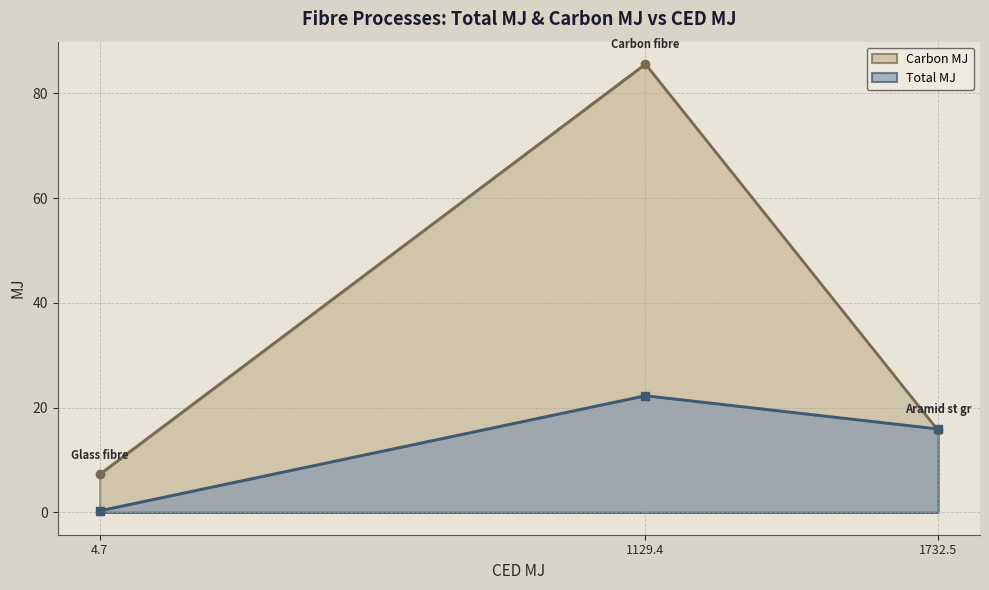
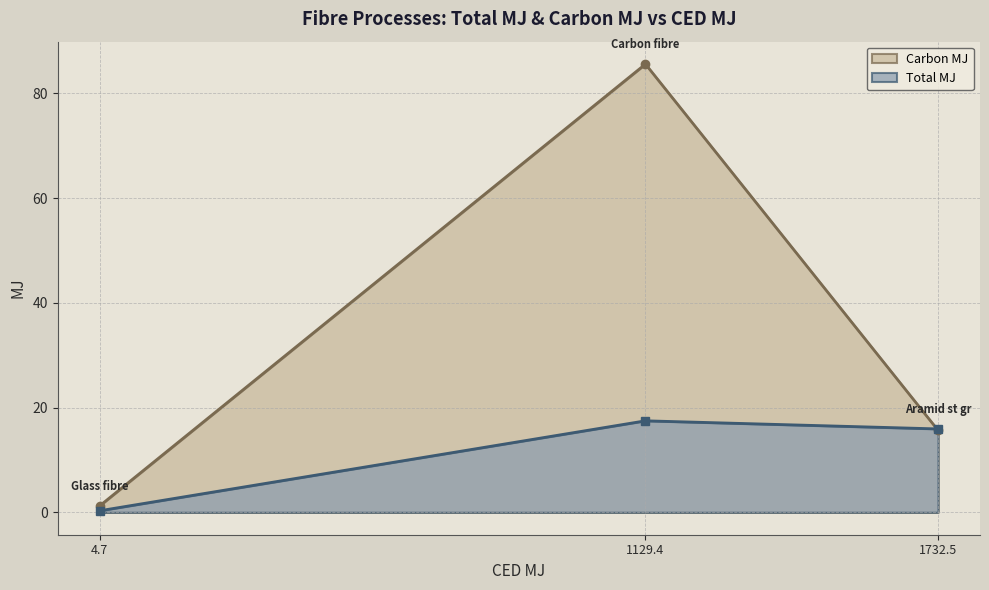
  {
    "Carbon MJ": {
-     "4.7": 7,
+     "4.7": 1,
      "1129.4": 86
    },
    "Total MJ": {
      "4.7": 0,
-     "1129.4": 22
+     "1129.4": 17
    }
  }
